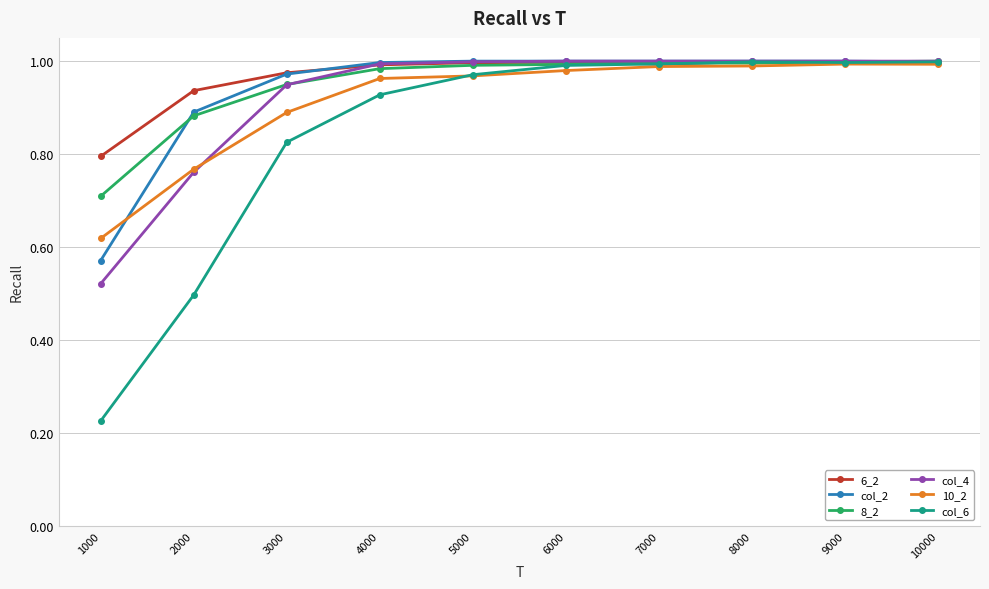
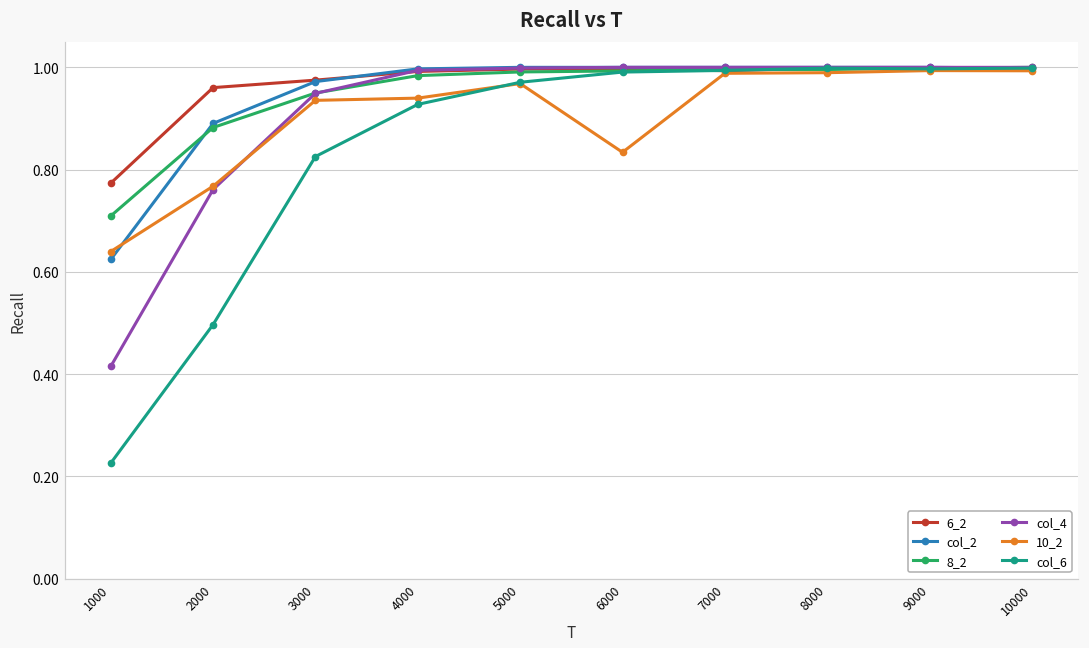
  {
    "6_2": {
-     "1000": 0.80,
-     "2000": 0.94
+     "1000": 0.77,
+     "2000": 0.96
    },
    "col_2": {
-     "1000": 0.57,
+     "1000": 0.62,
      "2000": 0.89
    },
    "col_4": {
-     "1000": 0.52,
+     "1000": 0.41,
      "2000": 0.76
    },
    "10_2": {
-     "1000": 0.62,
+     "1000": 0.64,
      "2000": 0.77,
-     "3000": 0.89,
-     "4000": 0.96,
-     "6000": 0.98,
+     "3000": 0.94,
+     "4000": 0.94,
+     "6000": 0.83,
      "8000": 0.99
    }
  }
